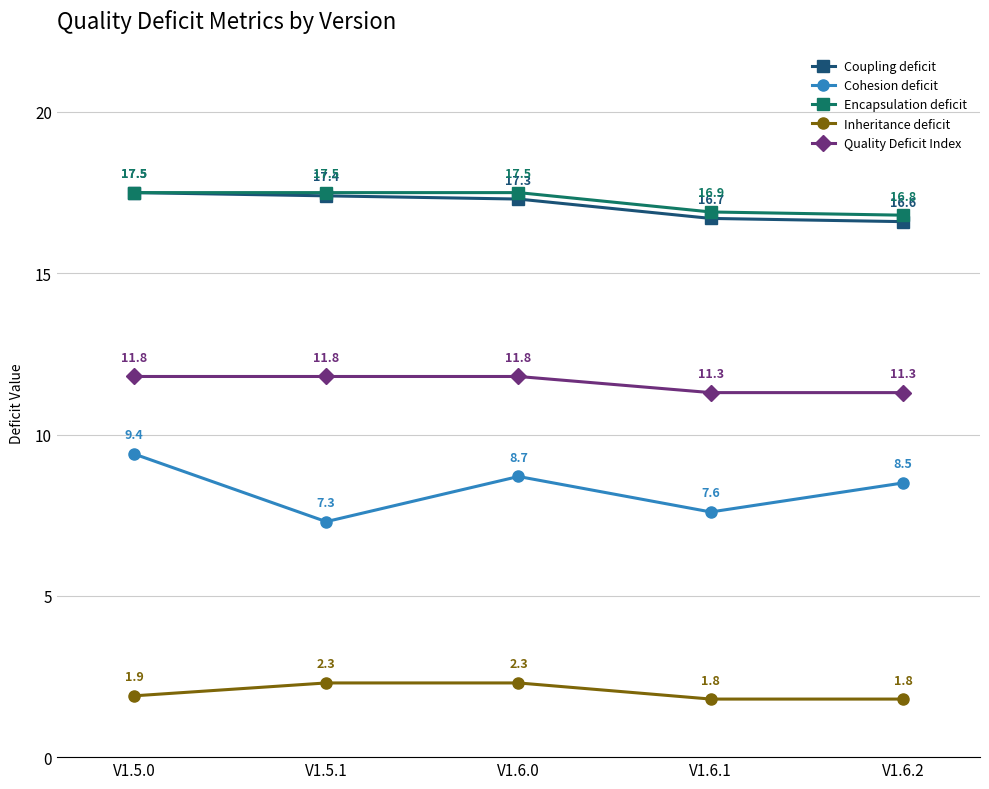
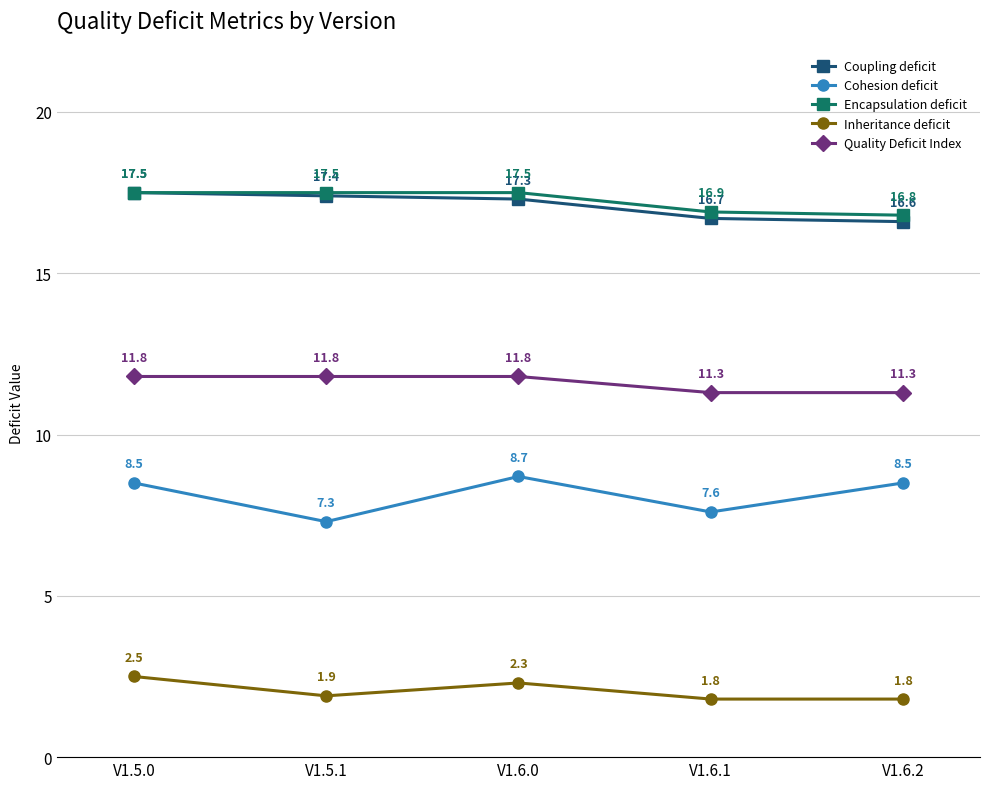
  {
    "Cohesion deficit": {
-     "V1.5.0": 9.4,
+     "V1.5.0": 8.5,
      "V1.5.1": 7.3,
      "V1.6.0": 8.7,
      "V1.6.1": 7.6,
      "V1.6.2": 8.5
    },
    "Inheritance deficit": {
-     "V1.5.0": 1.9,
-     "V1.5.1": 2.3,
+     "V1.5.0": 2.5,
+     "V1.5.1": 1.9,
      "V1.6.0": 2.3,
      "V1.6.1": 1.8,
      "V1.6.2": 1.8
    },
    "Quality Deficit Index": {
      "V1.5.0": 11.8,
      "V1.5.1": 11.8,
      "V1.6.0": 11.8,
      "V1.6.1": 11.3,
      "V1.6.2": 11.3
    }
  }
